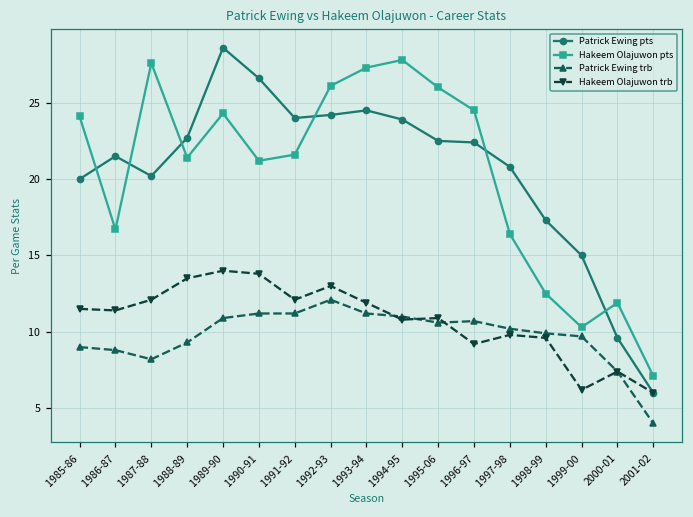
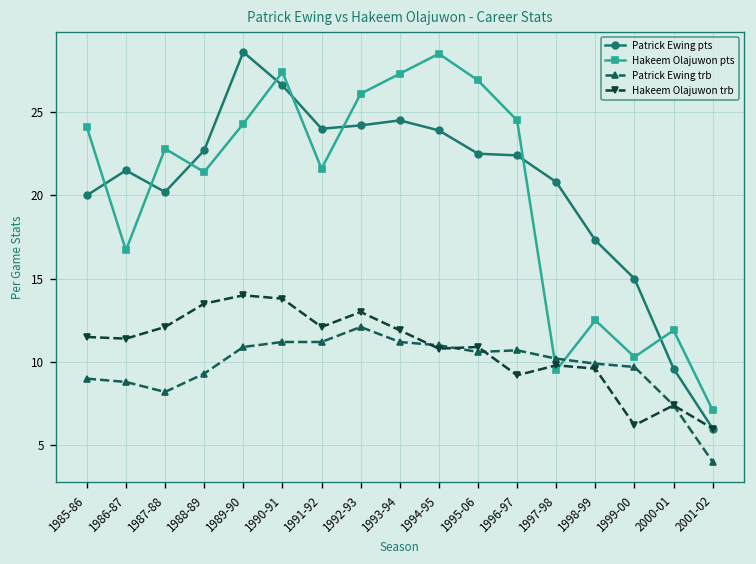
  {
    "Hakeem Olajuwon pts": {
      "1985-86": 24.1,
      "1986-87": 16.7,
-     "1987-88": 27.6,
+     "1987-88": 22.8,
      "1988-89": 21.4,
      "1989-90": 24.3,
-     "1990-91": 21.2,
+     "1990-91": 27.4,
      "1991-92": 21.6,
      "1992-93": 26.1,
      "1993-94": 27.3,
-     "1994-95": 27.8,
-     "1995-06": 26.0,
+     "1994-95": 28.5,
+     "1995-06": 26.9,
      "1996-97": 24.5,
-     "1997-98": 16.4,
+     "1997-98": 9.5,
      "1998-99": 12.5,
      "1999-00": 10.3,
      "2000-01": 11.9,
      "2001-02": 7.1
    }
  }
